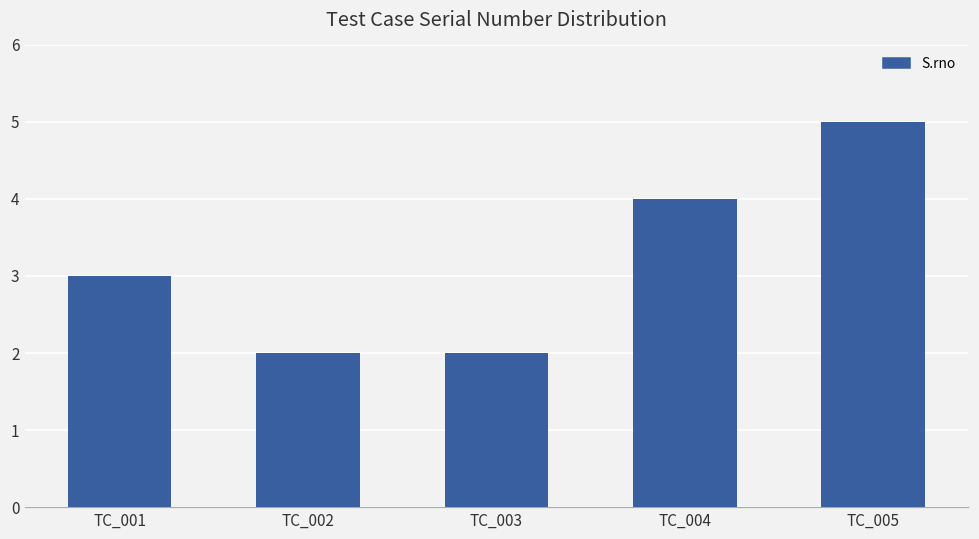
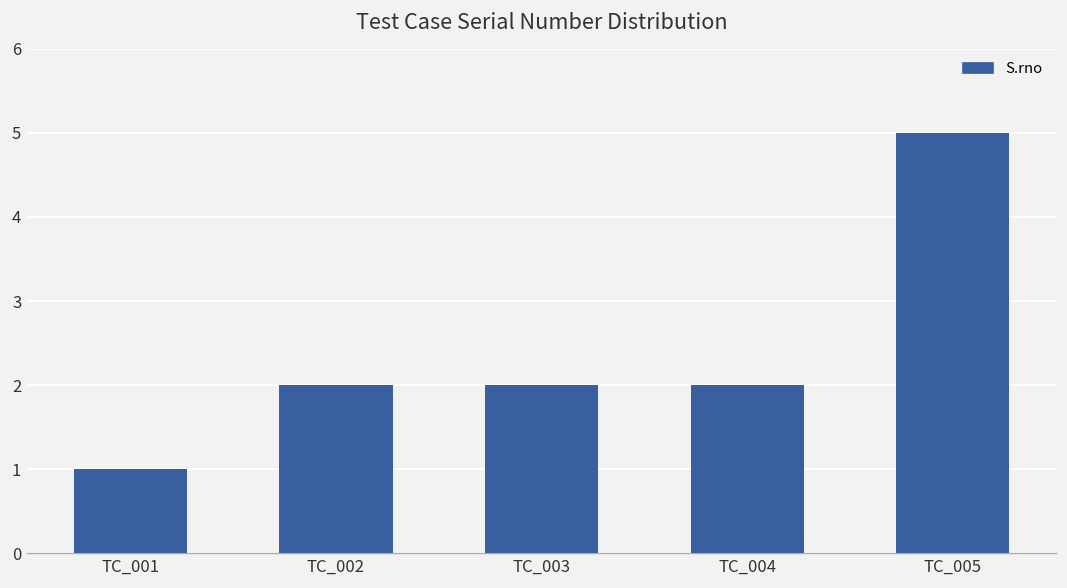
  {
-   "TC_001": 3,
+   "TC_001": 1,
    "TC_002": 2,
    "TC_003": 2,
-   "TC_004": 4,
+   "TC_004": 2,
    "TC_005": 5
  }
